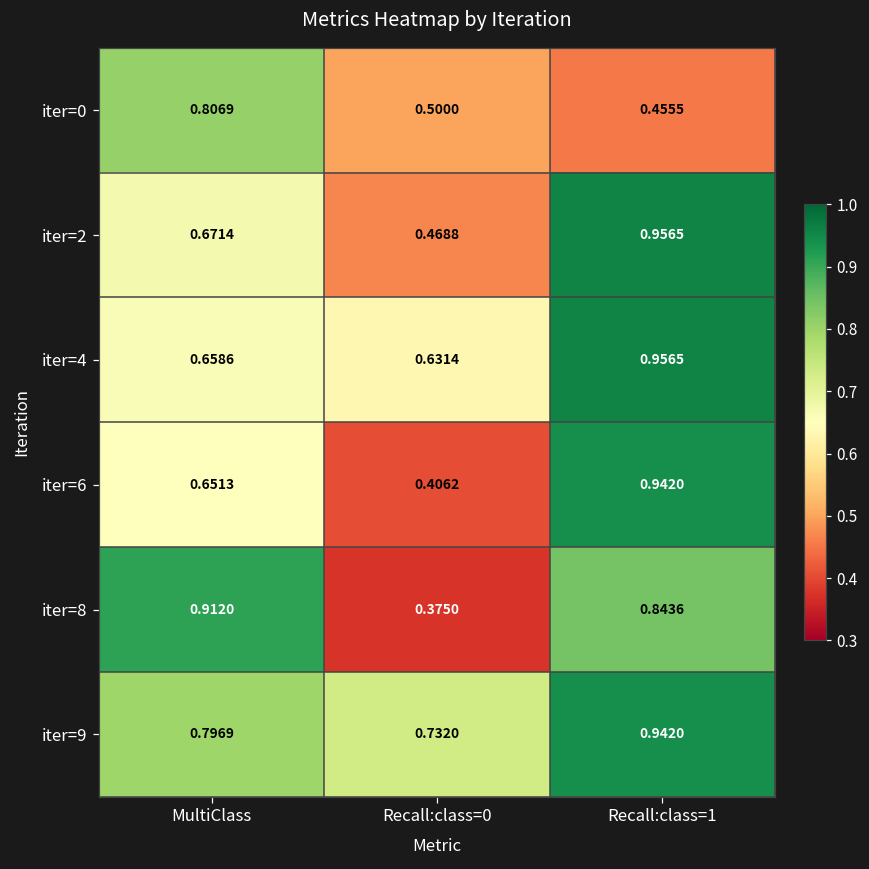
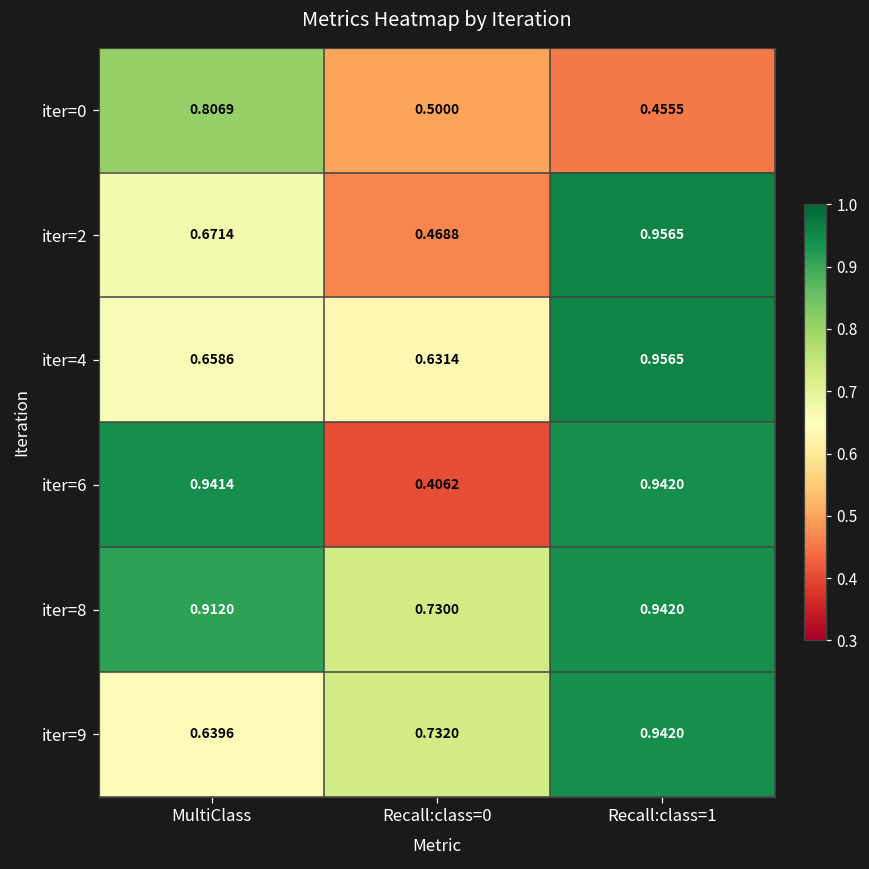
  {
    "iter=0": {
      "MultiClass": 0.8069,
      "Recall:class=0": 0.5000,
      "Recall:class=1": 0.4555
    },
    "iter=2": {
      "MultiClass": 0.6714,
      "Recall:class=0": 0.4688,
      "Recall:class=1": 0.9565
    },
    "iter=4": {
      "MultiClass": 0.6586,
      "Recall:class=0": 0.6314,
      "Recall:class=1": 0.9565
    },
    "iter=6": {
-     "MultiClass": 0.6513,
+     "MultiClass": 0.9414,
      "Recall:class=0": 0.4062,
      "Recall:class=1": 0.9420
    },
    "iter=8": {
      "MultiClass": 0.9120,
-     "Recall:class=0": 0.3750,
-     "Recall:class=1": 0.8436
+     "Recall:class=0": 0.7300,
+     "Recall:class=1": 0.9420
    },
    "iter=9": {
-     "MultiClass": 0.7969,
+     "MultiClass": 0.6396,
      "Recall:class=0": 0.7320,
      "Recall:class=1": 0.9420
    }
  }
